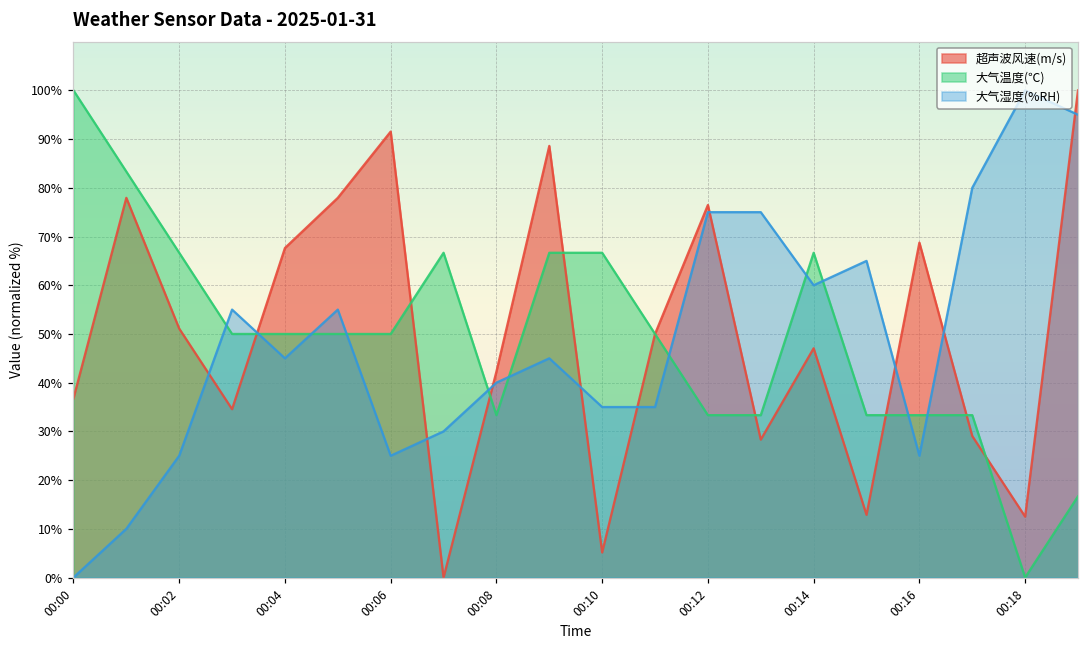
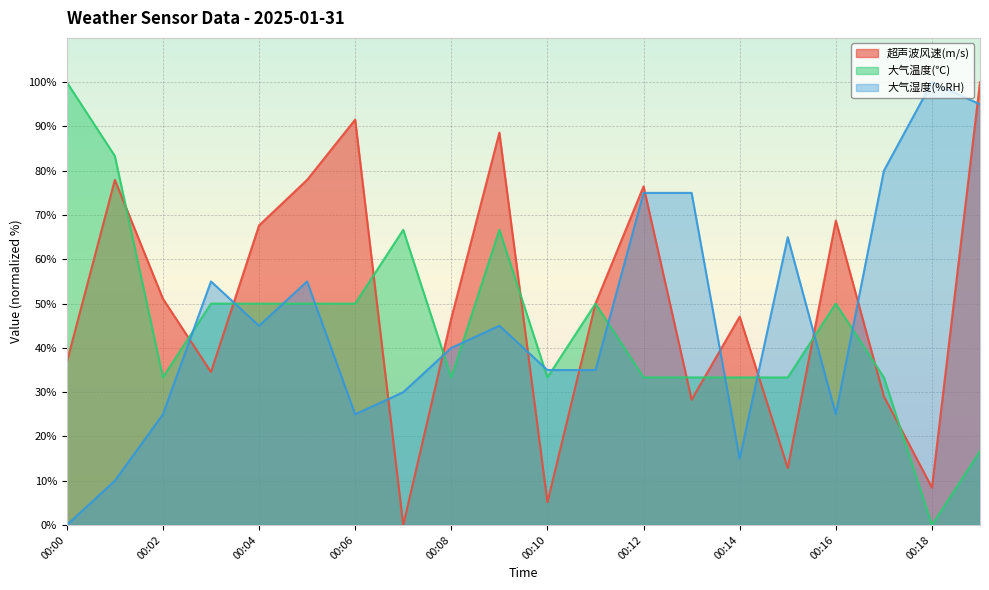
  {
    "超声波风速(m/s)": {
      "00:00": "37%",
      "00:02": "51%",
      "00:04": "68%",
      "00:06": "92%",
-     "00:08": "42%",
+     "00:08": "47%",
      "00:10": "5%",
      "00:12": "76%",
      "00:14": "47%",
      "00:16": "69%",
-     "00:18": "12%"
+     "00:18": "8%"
    },
    "大气温度(℃)": {
      "00:00": "100%",
-     "00:02": "67%",
+     "00:02": "33%",
      "00:04": "50%",
      "00:06": "50%",
      "00:08": "33%",
-     "00:10": "67%",
+     "00:10": "33%",
      "00:12": "33%",
-     "00:14": "67%",
-     "00:16": "33%",
+     "00:14": "33%",
+     "00:16": "50%",
      "00:18": "0%"
    },
    "大气湿度(%RH)": {
      "00:00": "0%",
      "00:02": "25%",
      "00:04": "45%",
      "00:06": "25%",
      "00:08": "40%",
      "00:10": "35%",
      "00:12": "75%",
-     "00:14": "60%",
+     "00:14": "15%",
      "00:16": "25%"
    }
  }
